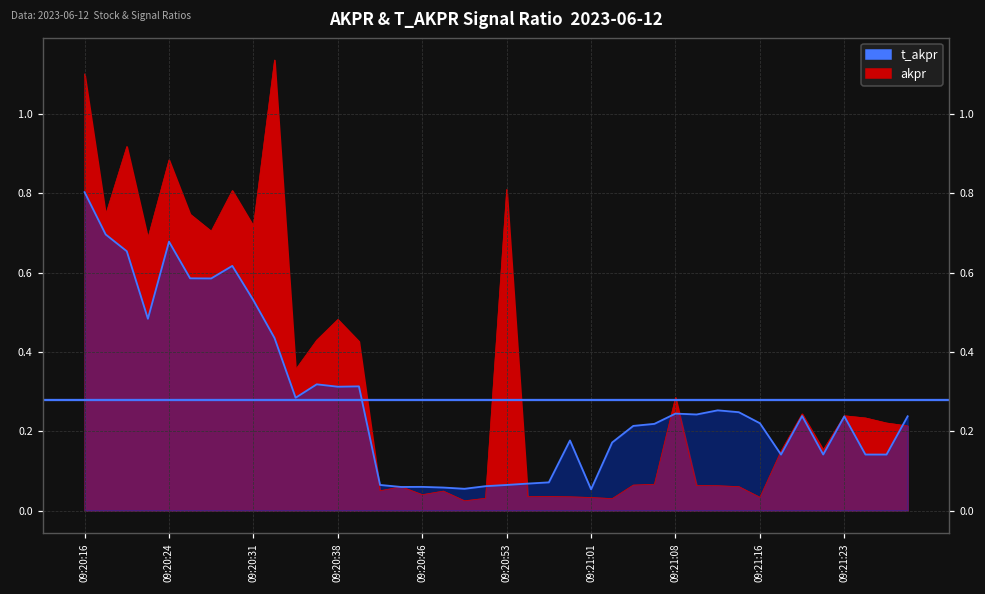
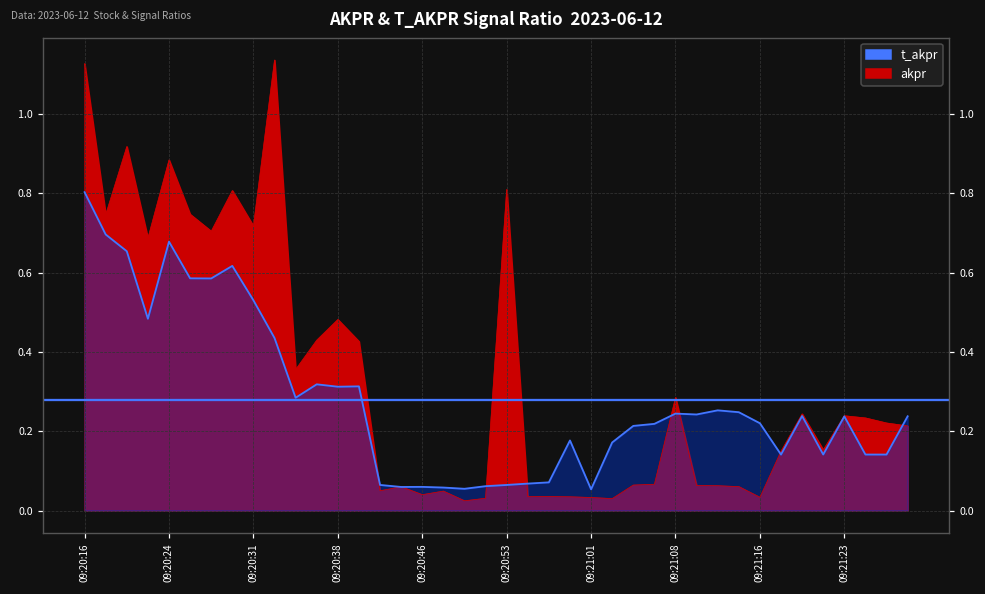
  {
    "akpr": {
-     "09:20:16": 1.10,
+     "09:20:16": 1.13,
      "09:20:24": 0.88,
      "09:20:31": 0.72,
      "09:20:38": 0.48,
      "09:20:46": 0.04,
      "09:20:53": 0.81,
      "09:21:01": 0.03,
      "09:21:08": 0.29,
      "09:21:16": 0.03
    }
  }
